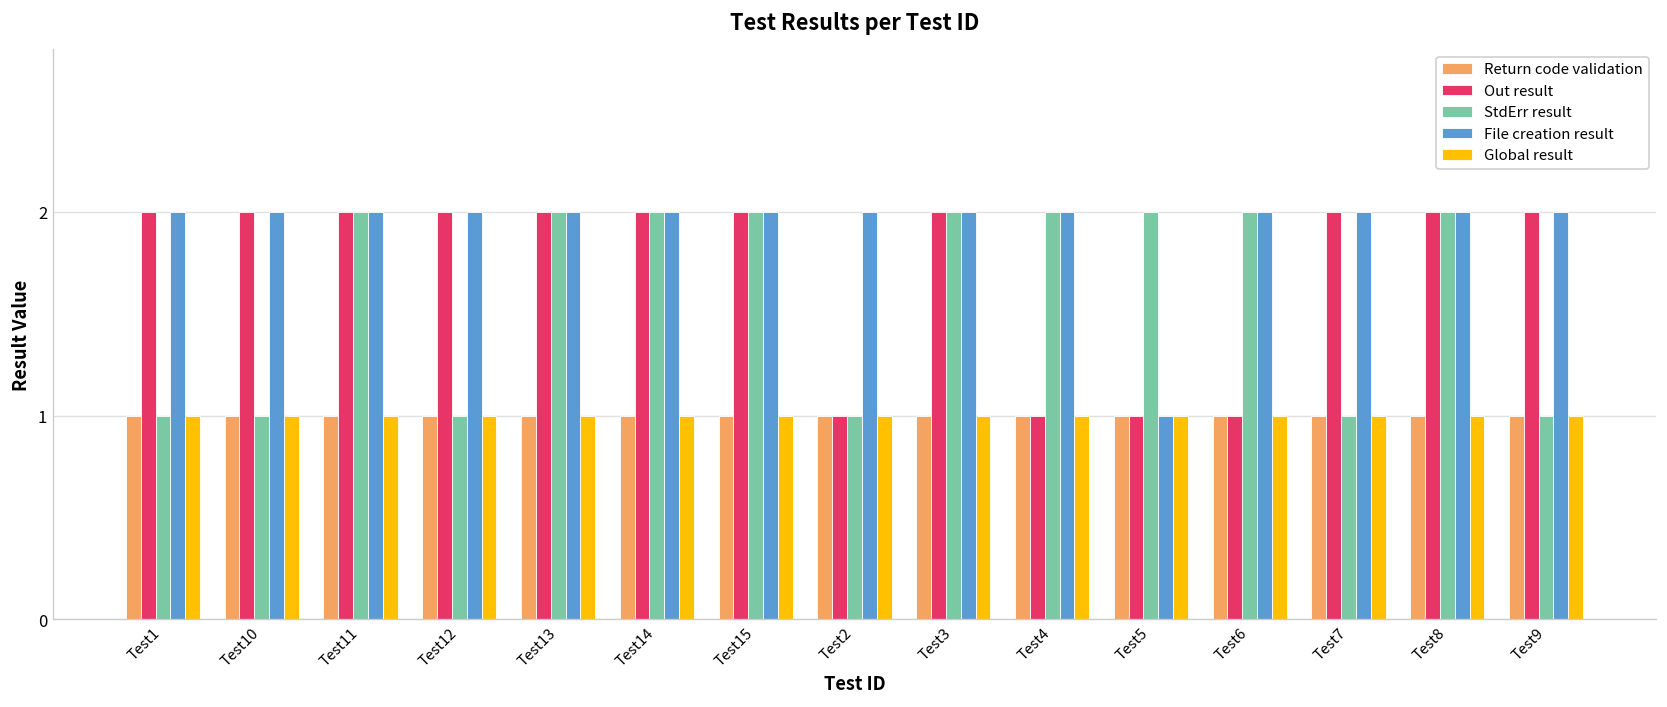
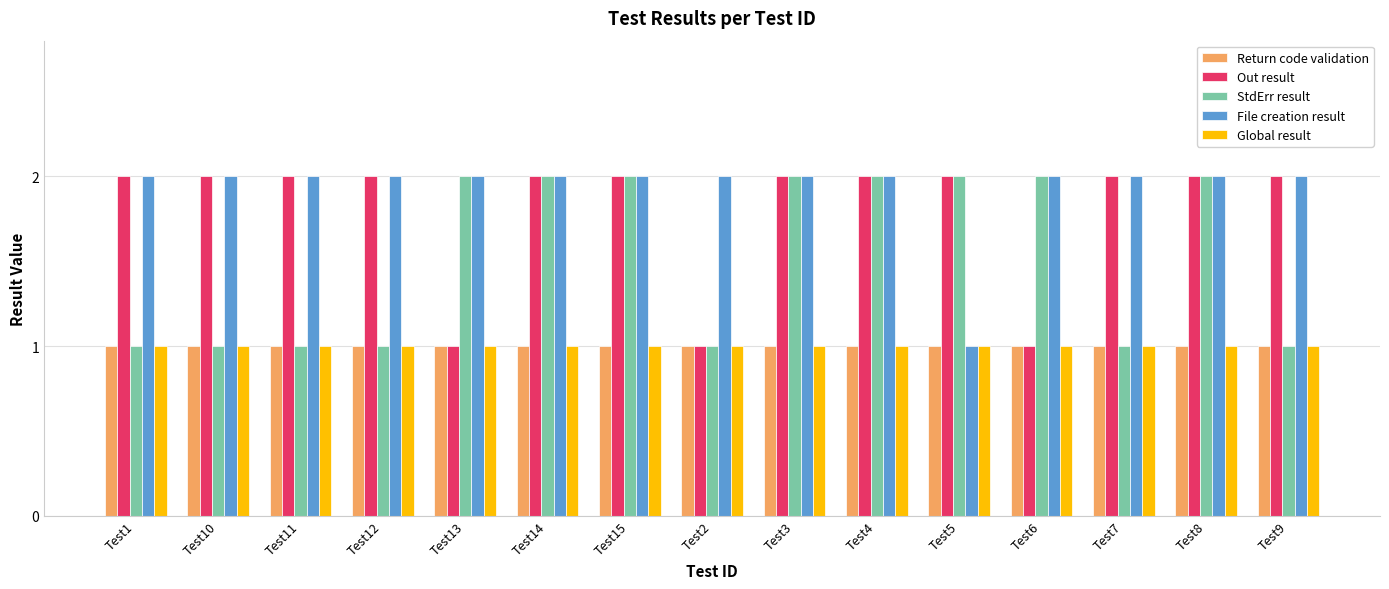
  {
    "Return code validation": {
      "Test1": 1,
      "Test10": 1,
      "Test11": 1,
      "Test12": 1,
      "Test13": 1,
      "Test14": 1,
      "Test15": 1,
      "Test2": 1,
      "Test3": 1,
      "Test4": 1,
      "Test5": 1,
      "Test6": 1,
      "Test7": 1,
      "Test8": 1,
      "Test9": 1
    },
    "Out result": {
      "Test1": 2,
      "Test10": 2,
      "Test11": 2,
      "Test12": 2,
-     "Test13": 2,
+     "Test13": 1,
      "Test14": 2,
      "Test15": 2,
      "Test2": 1,
      "Test3": 2,
-     "Test4": 1,
-     "Test5": 1,
+     "Test4": 2,
+     "Test5": 2,
      "Test6": 1,
      "Test7": 2,
      "Test8": 2,
      "Test9": 2
    },
    "StdErr result": {
      "Test1": 1,
      "Test10": 1,
-     "Test11": 2,
+     "Test11": 1,
      "Test12": 1,
      "Test13": 2,
      "Test14": 2,
      "Test15": 2,
      "Test2": 1,
      "Test3": 2,
      "Test4": 2,
      "Test5": 2,
      "Test6": 2,
      "Test7": 1,
      "Test8": 2,
      "Test9": 1
    },
    "File creation result": {
      "Test1": 2,
      "Test10": 2,
      "Test11": 2,
      "Test12": 2,
      "Test13": 2,
      "Test14": 2,
      "Test15": 2,
      "Test2": 2,
      "Test3": 2,
      "Test4": 2,
      "Test5": 1,
      "Test6": 2,
      "Test7": 2,
      "Test8": 2,
      "Test9": 2
    },
    "Global result": {
      "Test1": 1,
      "Test10": 1,
      "Test11": 1,
      "Test12": 1,
      "Test13": 1,
      "Test14": 1,
      "Test15": 1,
      "Test2": 1,
      "Test3": 1,
      "Test4": 1,
      "Test5": 1,
      "Test6": 1,
      "Test7": 1,
      "Test8": 1,
      "Test9": 1
    }
  }
